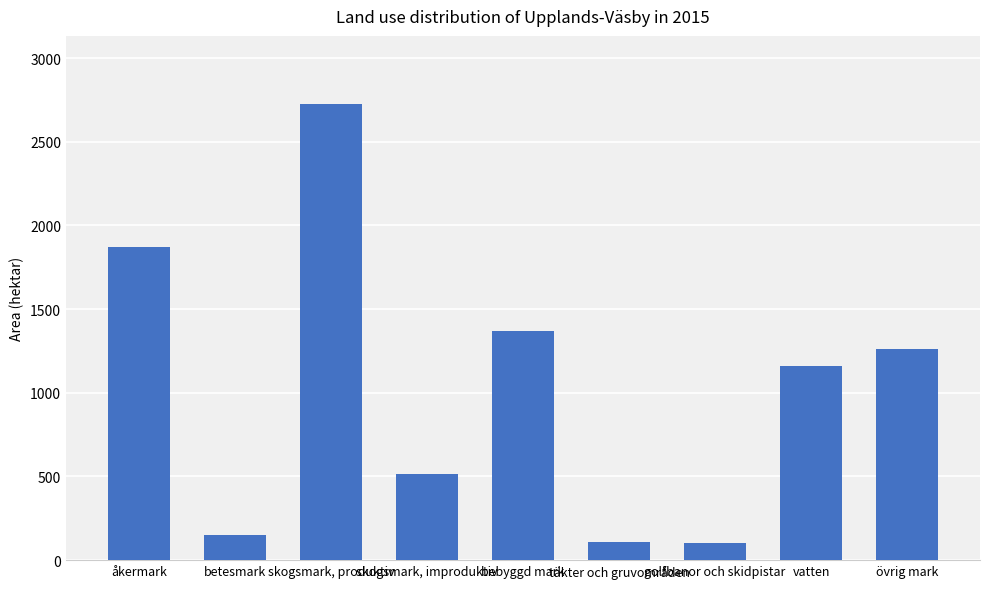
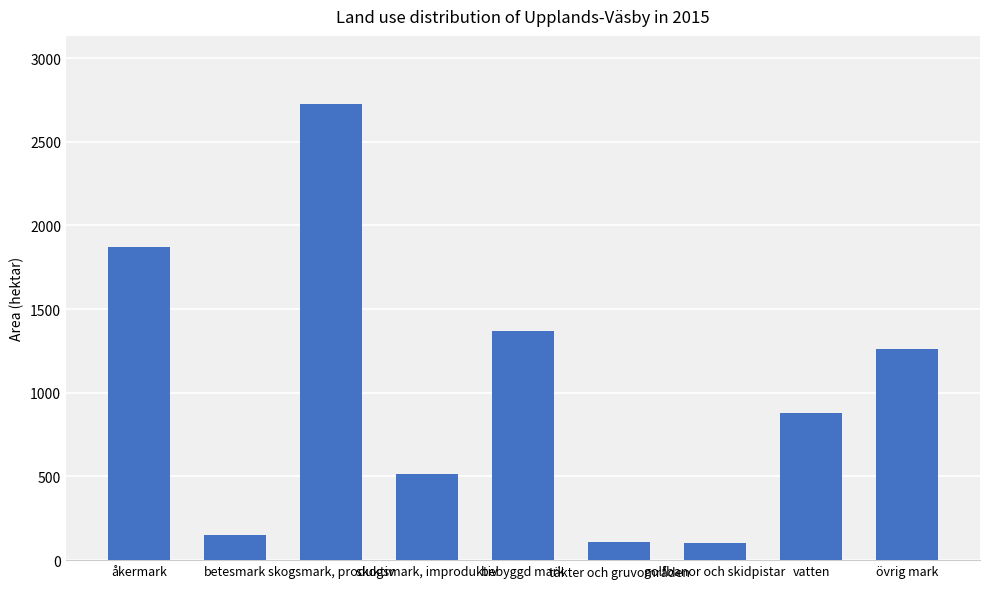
  {
    "åkermark": 1870,
    "betesmark": 150,
-   "vatten": 1160,
+   "vatten": 880,
    "övrig mark": 1260
  }
